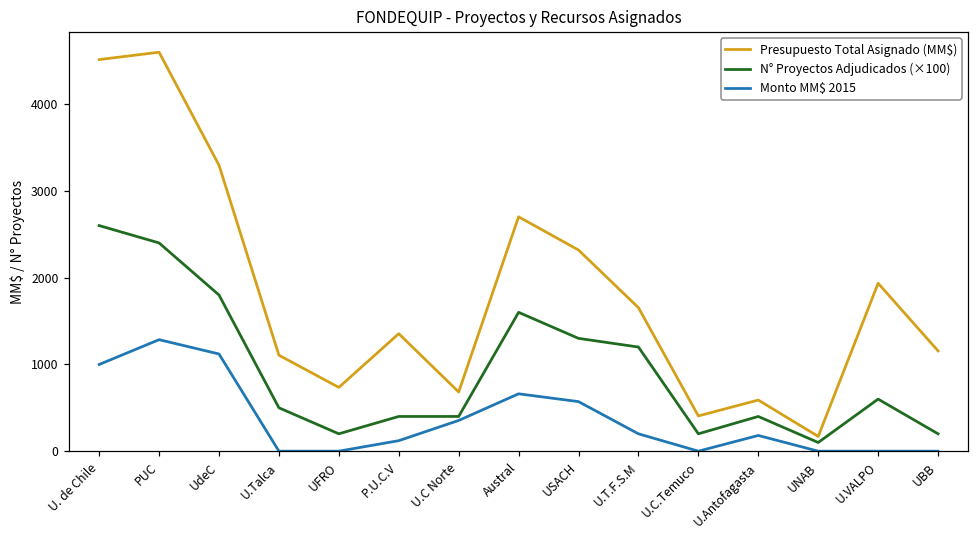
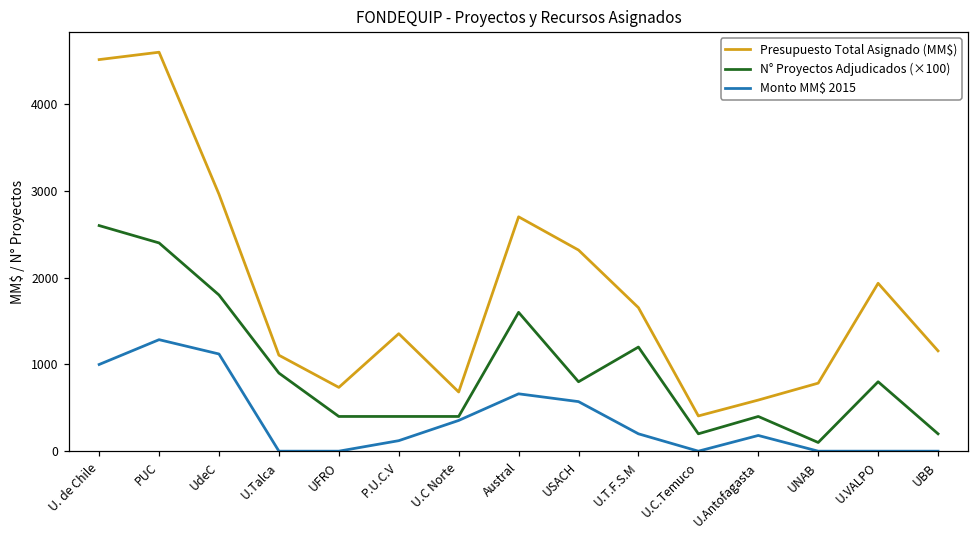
  {
    "Presupuesto Total Asignado (MM$)": {
      "U. de Chile": 4500,
      "PUC": 4600,
-     "UdeC": 3300,
+     "UdeC": 3000,
      "U.Talca": 1100,
      "UFRO": 700,
      "P.U.C.V": 1400,
      "U.C Norte": 700,
      "Austral": 2700,
      "USACH": 2300,
      "U.T.F.S.M": 1700,
      "U.C.Temuco": 400,
      "U.Antofagasta": 600,
-     "UNAB": 200,
+     "UNAB": 800,
      "U.VALPO": 1900,
      "UBB": 1200
    },
    "N° Proyectos Adjudicados (×100)": {
      "U. de Chile": 2600,
      "PUC": 2400,
      "UdeC": 1800,
-     "U.Talca": 500,
-     "UFRO": 200,
+     "U.Talca": 900,
+     "UFRO": 400,
      "P.U.C.V": 400,
      "U.C Norte": 400,
      "Austral": 1600,
-     "USACH": 1300,
+     "USACH": 800,
      "U.T.F.S.M": 1200,
      "U.C.Temuco": 200,
      "U.Antofagasta": 400,
      "UNAB": 100,
-     "U.VALPO": 600,
+     "U.VALPO": 800,
      "UBB": 200
    },
    "Monto MM$ 2015": {
      "U. de Chile": 1000,
      "PUC": 1300,
      "UdeC": 1100,
      "U.Talca": 0,
      "UFRO": 0,
      "P.U.C.V": 100,
      "U.C Norte": 400,
      "Austral": 700,
      "USACH": 600,
      "U.T.F.S.M": 200,
      "U.C.Temuco": 0,
      "U.Antofagasta": 200,
      "UNAB": 0,
      "U.VALPO": 0,
      "UBB": 0
    }
  }
